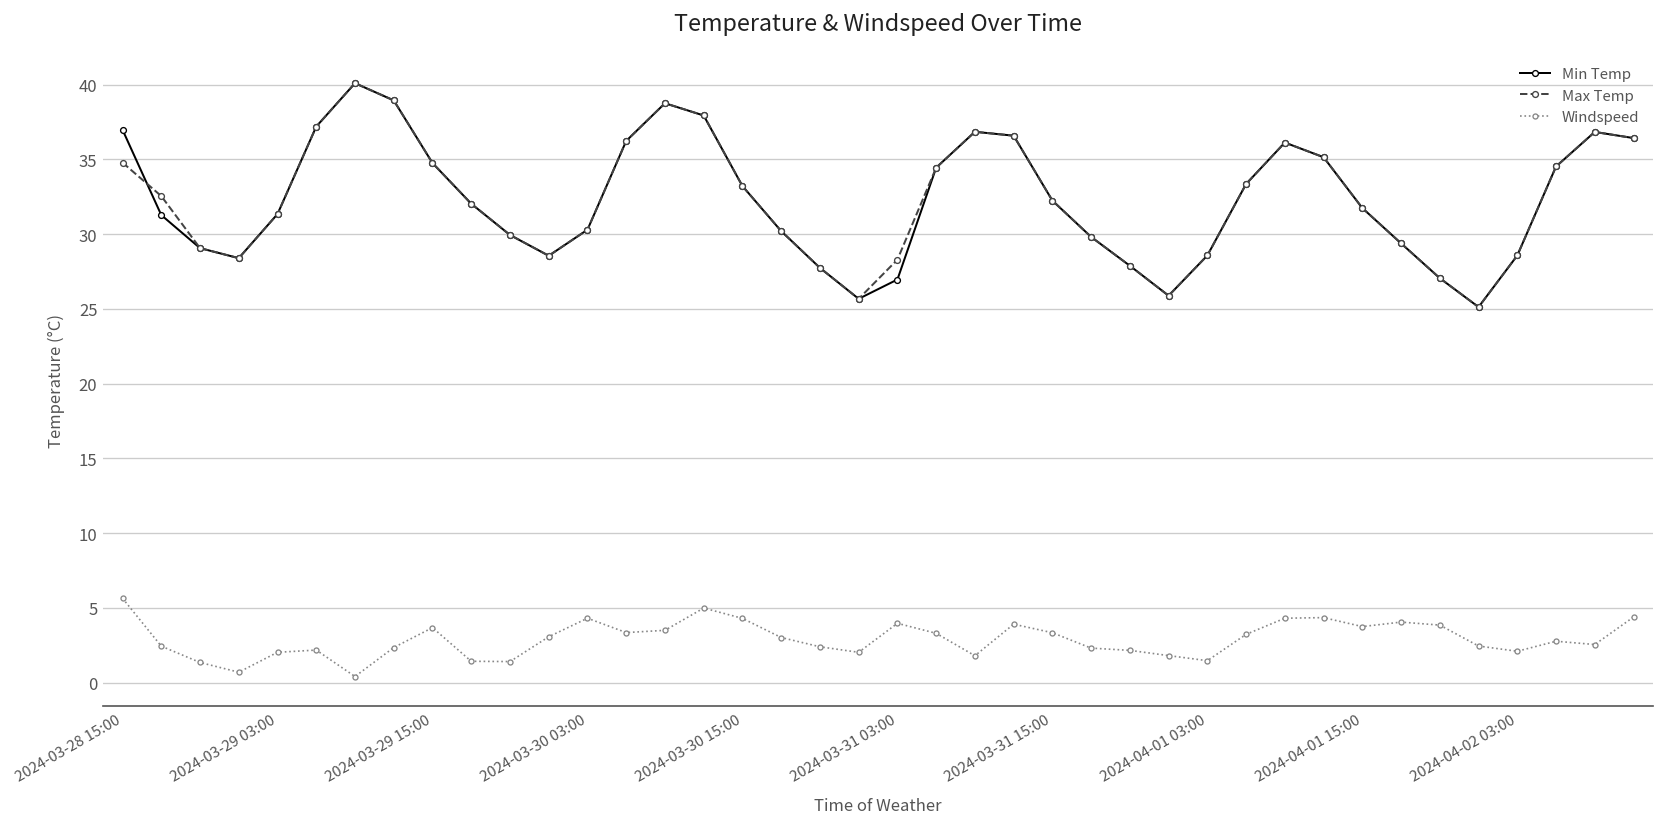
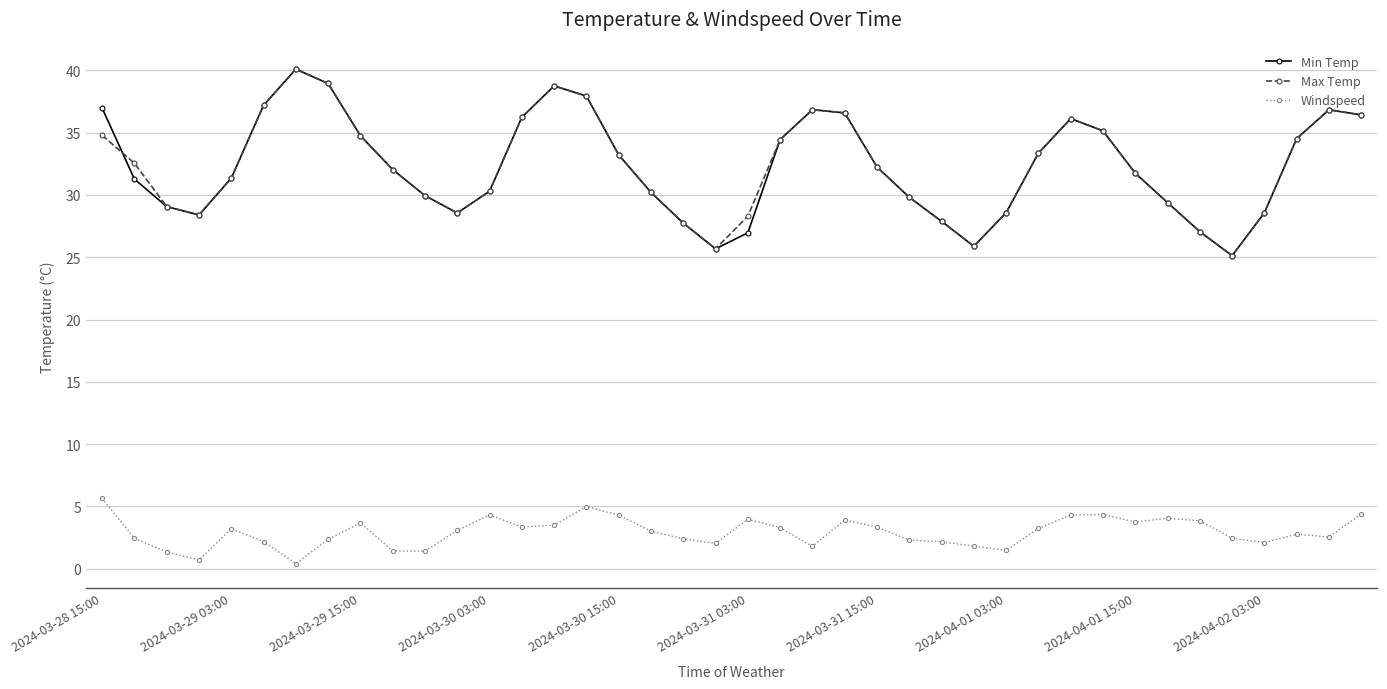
  {
    "Min Temp": {
      "2024-03-28 15:00": 37.0,
      "2024-03-31 03:00": 27.0
    },
    "Max Temp": {
      "2024-03-28 15:00": 34.8,
      "2024-03-31 03:00": 28.3
    },
    "Windspeed": {
      "2024-03-28 15:00": 5.6,
-     "2024-03-29 03:00": 2.0,
+     "2024-03-29 03:00": 3.2,
      "2024-03-29 15:00": 3.7,
      "2024-03-30 03:00": 4.3,
      "2024-03-30 15:00": 4.3,
      "2024-03-31 03:00": 4.0,
      "2024-03-31 15:00": 3.3,
      "2024-04-01 03:00": 1.5,
      "2024-04-01 15:00": 3.8,
      "2024-04-02 03:00": 2.1
    }
  }
